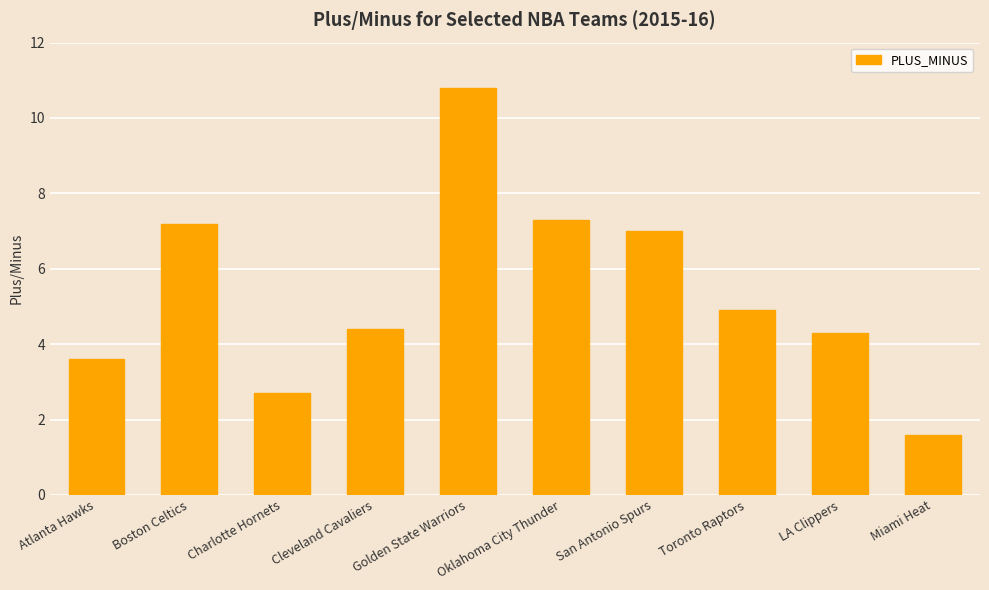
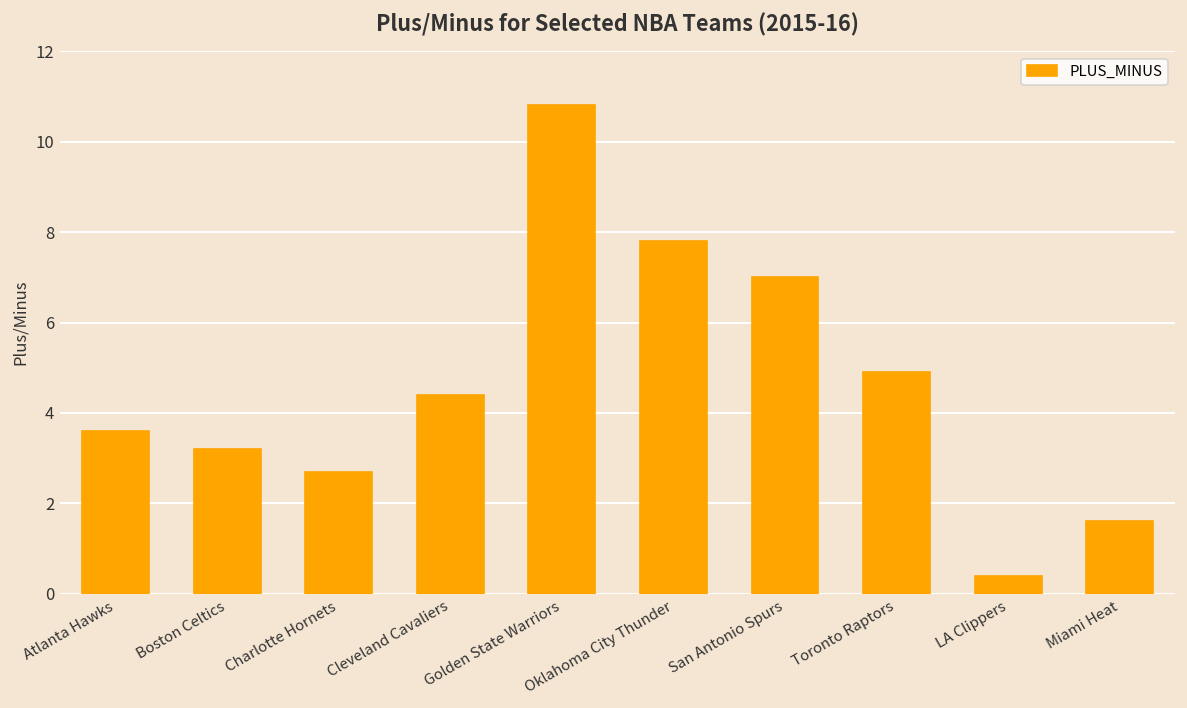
  {
    "Atlanta Hawks": 3.6,
-   "Boston Celtics": 7.2,
+   "Boston Celtics": 3.2,
    "Charlotte Hornets": 2.7,
    "Cleveland Cavaliers": 4.4,
    "Golden State Warriors": 10.8,
-   "Oklahoma City Thunder": 7.3,
+   "Oklahoma City Thunder": 7.8,
    "San Antonio Spurs": 7.0,
    "Toronto Raptors": 4.9,
-   "LA Clippers": 4.3,
+   "LA Clippers": 0.4,
    "Miami Heat": 1.6
  }
